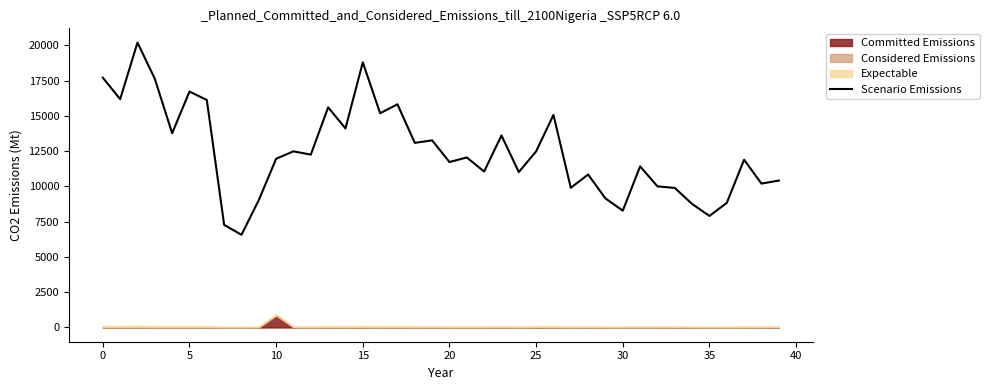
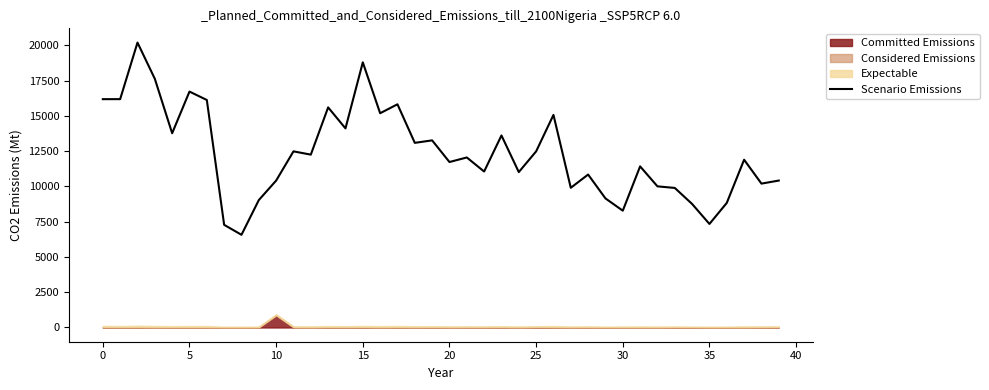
  {
    "Scenario Emissions": {
-     "0": 17700,
+     "0": 16200,
      "5": 16700,
-     "10": 12000,
+     "10": 10400,
      "15": 18800,
      "20": 11700,
      "25": 12500,
      "30": 8300,
-     "35": 7900
+     "35": 7300
    }
  }
